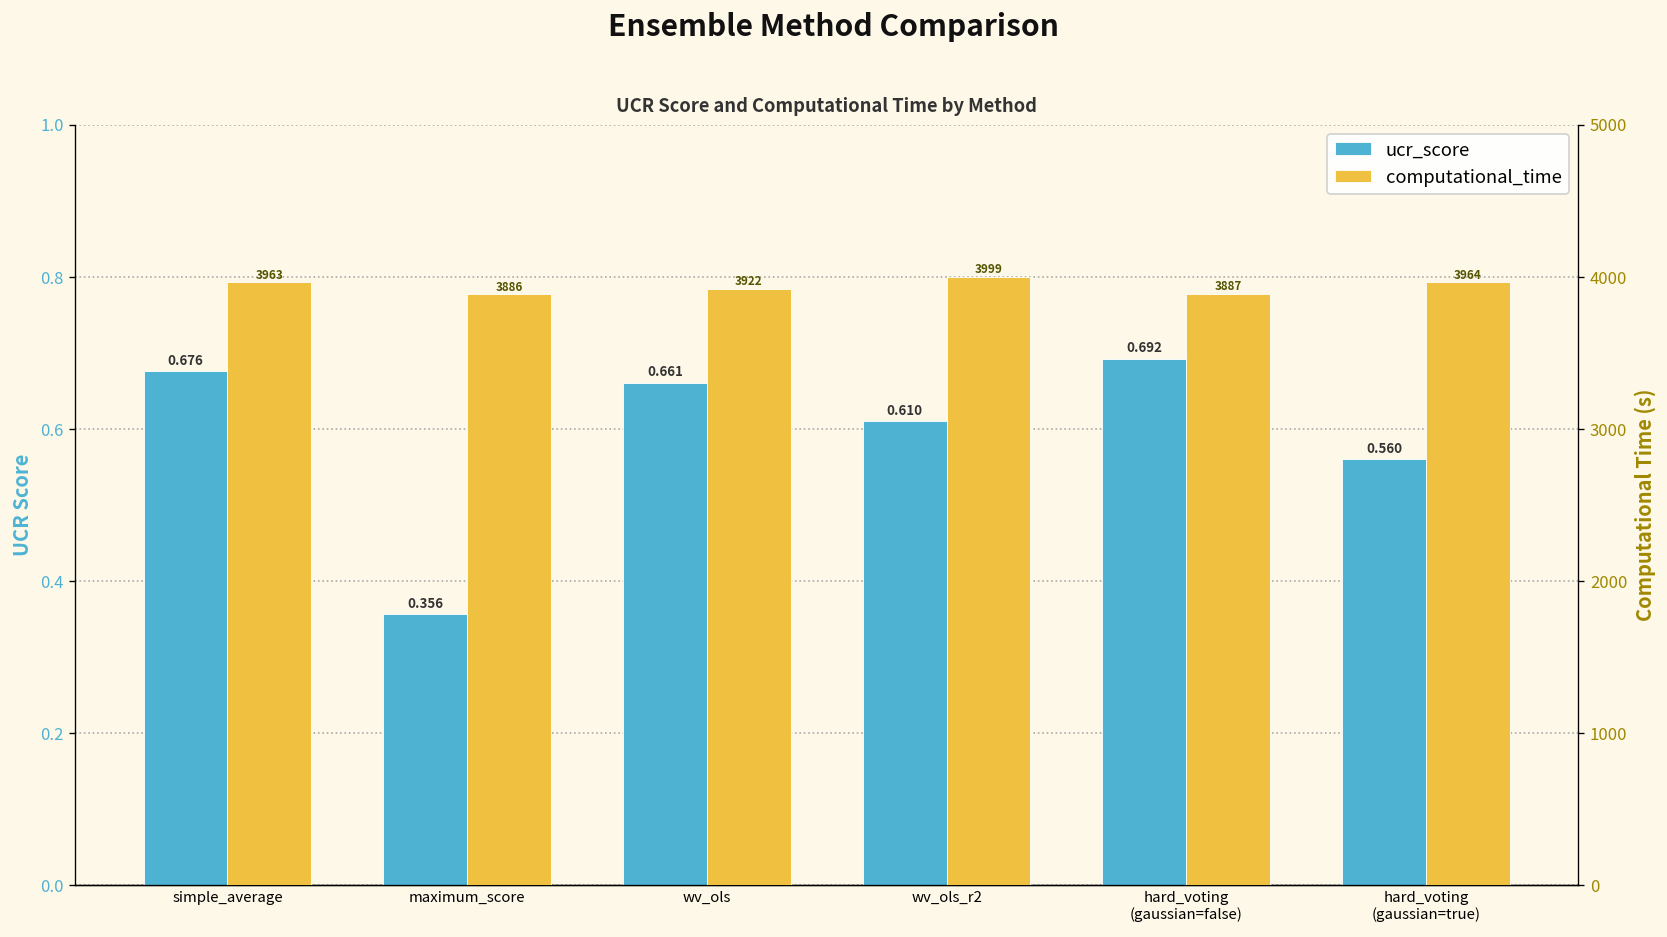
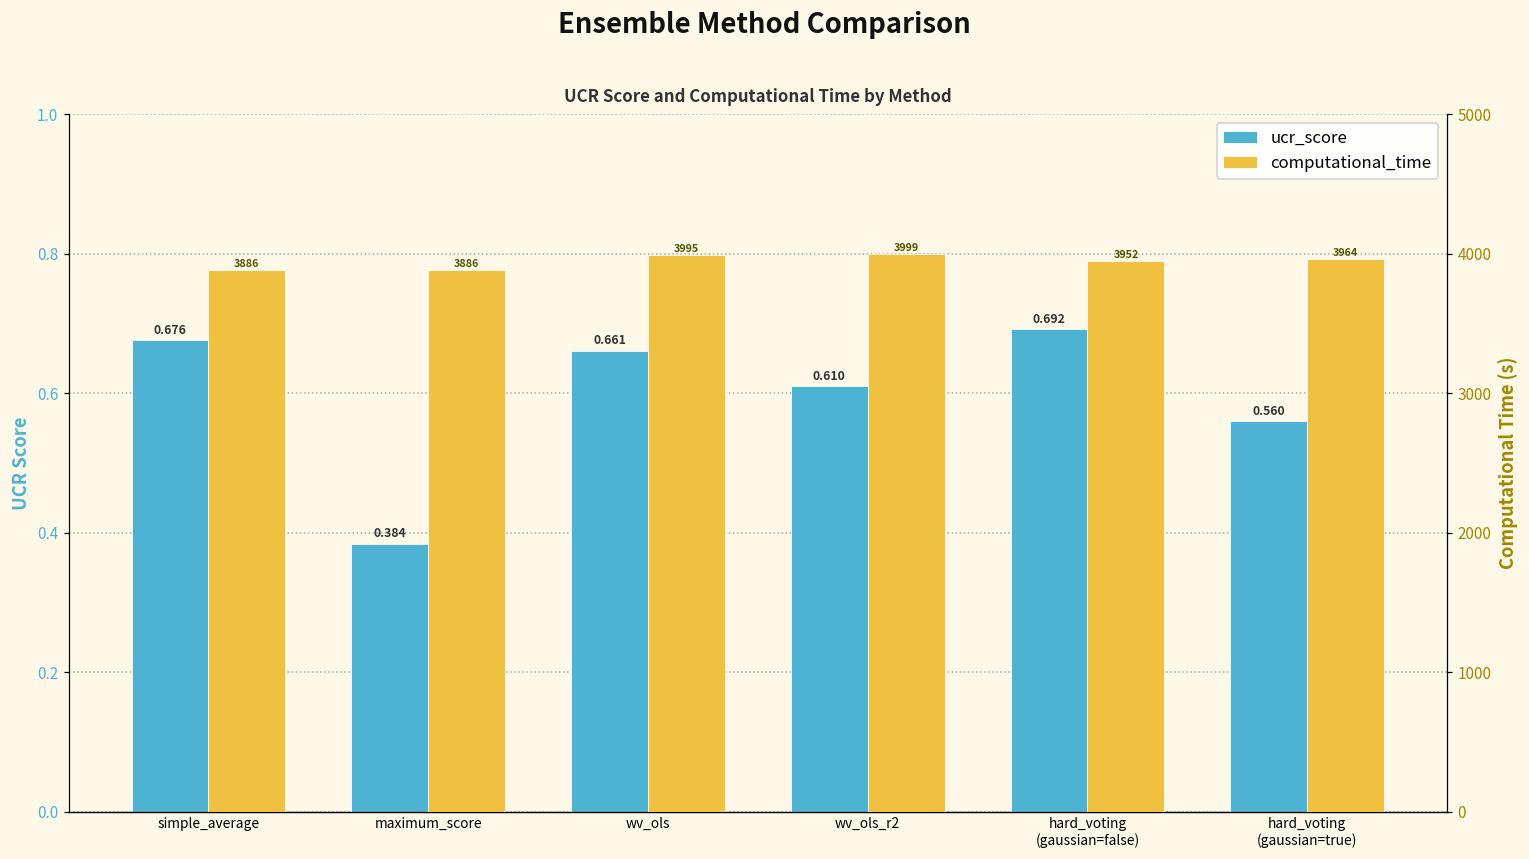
  {
    "ucr_score": {
      "simple_average": 0.676,
-     "maximum_score": 0.356,
+     "maximum_score": 0.384,
      "wv_ols": 0.661,
      "wv_ols_r2": 0.610,
      "hard_voting (gaussian=false)": 0.692,
      "hard_voting (gaussian=true)": 0.560
    },
    "computational_time": {
-     "simple_average": 3963,
+     "simple_average": 3886,
      "maximum_score": 3886,
-     "wv_ols": 3922,
+     "wv_ols": 3995,
      "wv_ols_r2": 3999,
-     "hard_voting (gaussian=false)": 3887,
+     "hard_voting (gaussian=false)": 3952,
      "hard_voting (gaussian=true)": 3964
    }
  }
